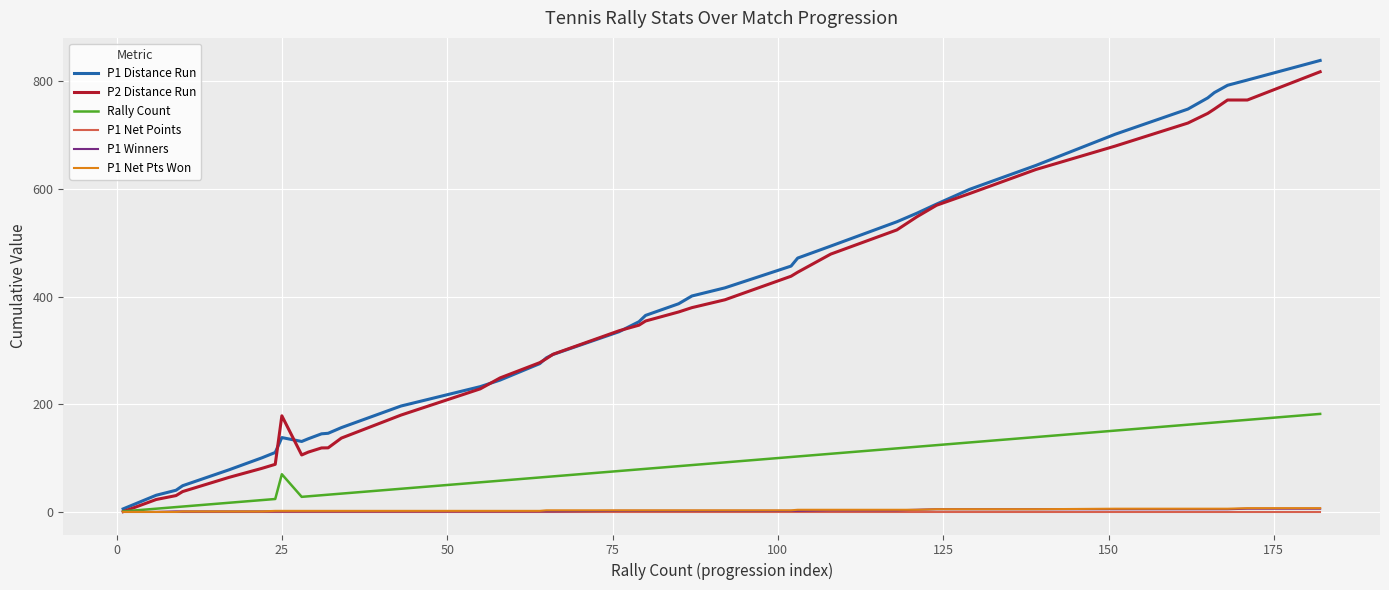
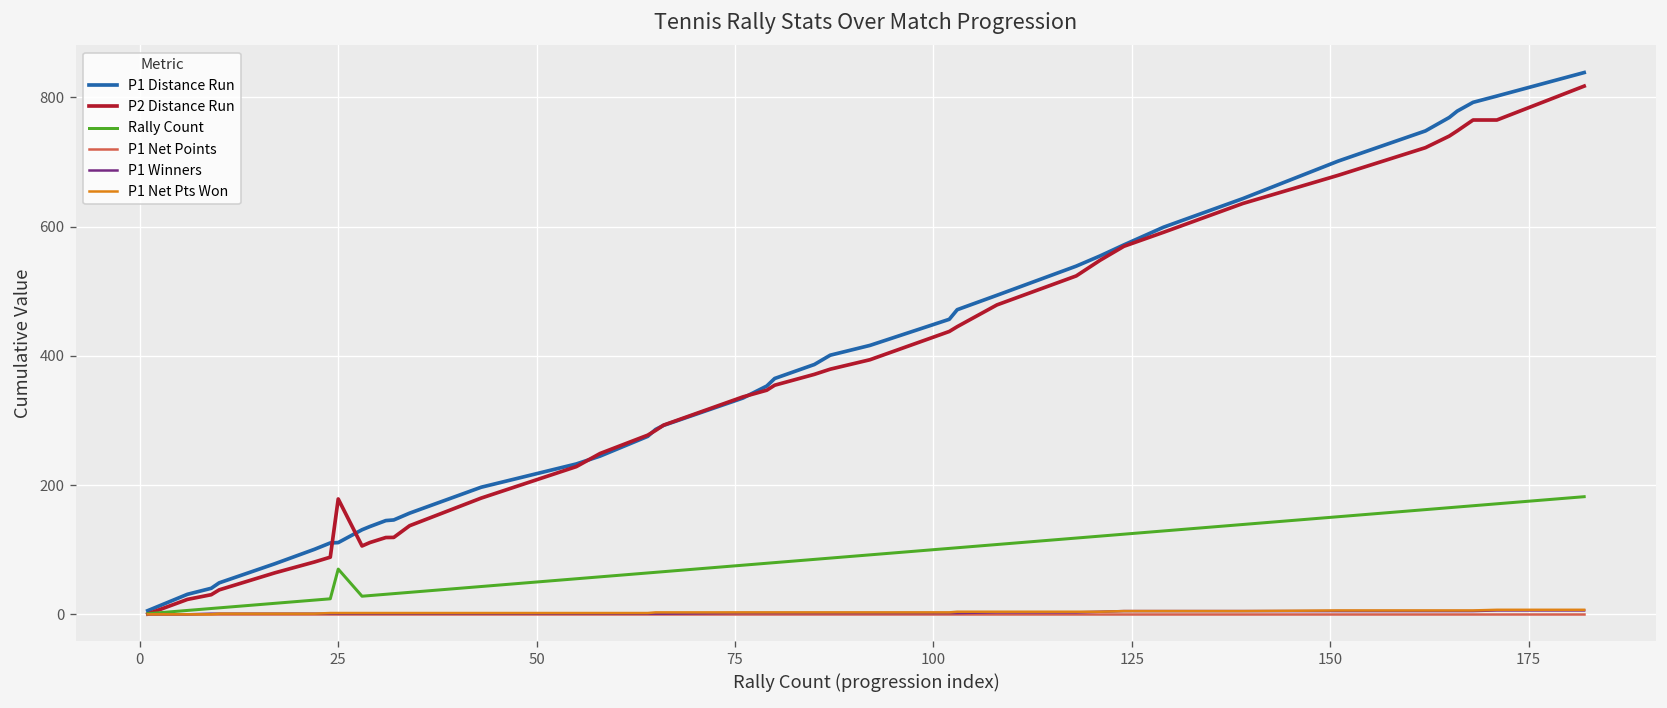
  {
    "P1 Distance Run": {
-     "25": 140
+     "25": 110
    },
    "P2 Distance Run": {
      "25": 180
    },
    "Rally Count": {
      "25": 70
    }
  }
